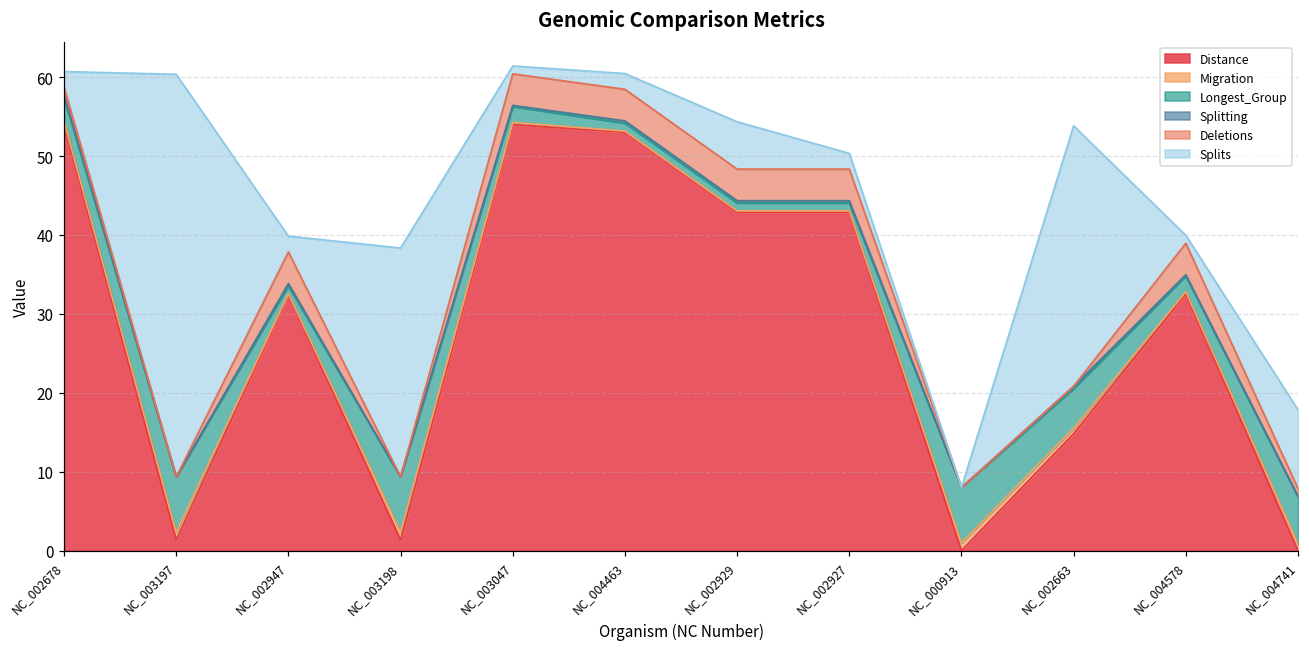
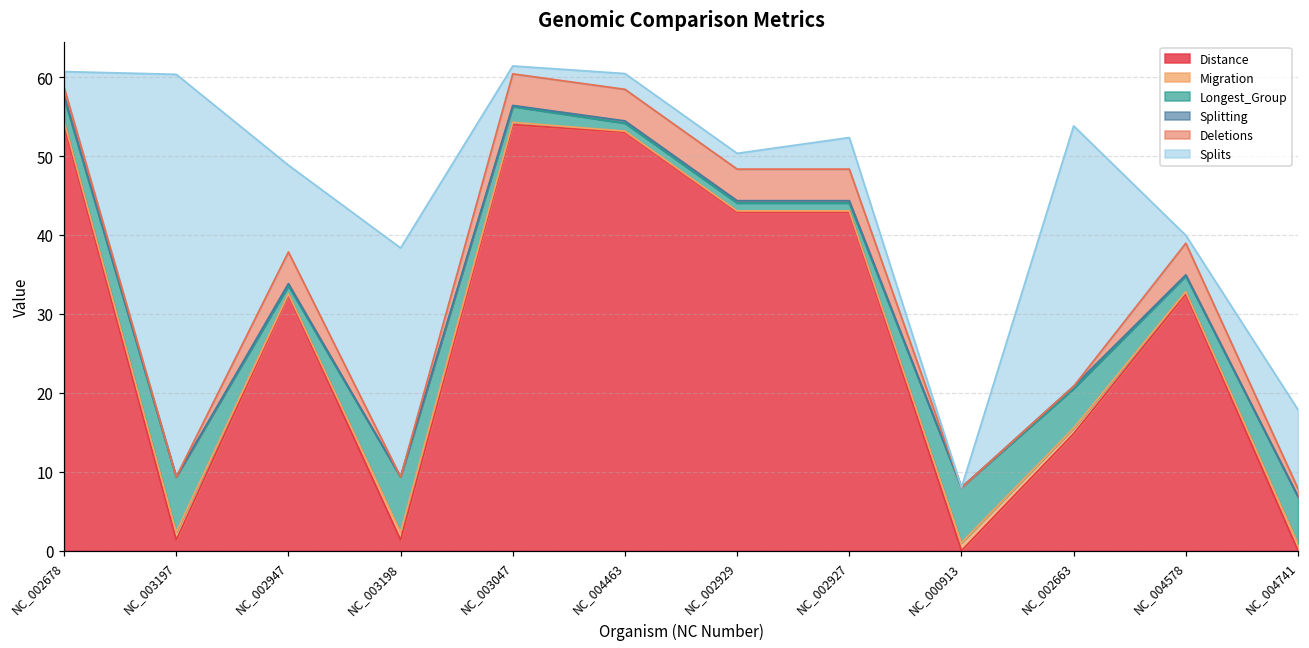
  {
    "Splits": {
      "NC_002678": 2,
      "NC_003197": 51,
-     "NC_002947": 2,
+     "NC_002947": 11,
      "NC_003198": 29,
      "NC_003047": 1,
      "NC_004463": 2,
-     "NC_002929": 6,
-     "NC_002927": 2,
+     "NC_002929": 2,
+     "NC_002927": 4,
      "NC_002663": 33,
      "NC_004578": 1,
      "NC_004741": 10
    }
  }
